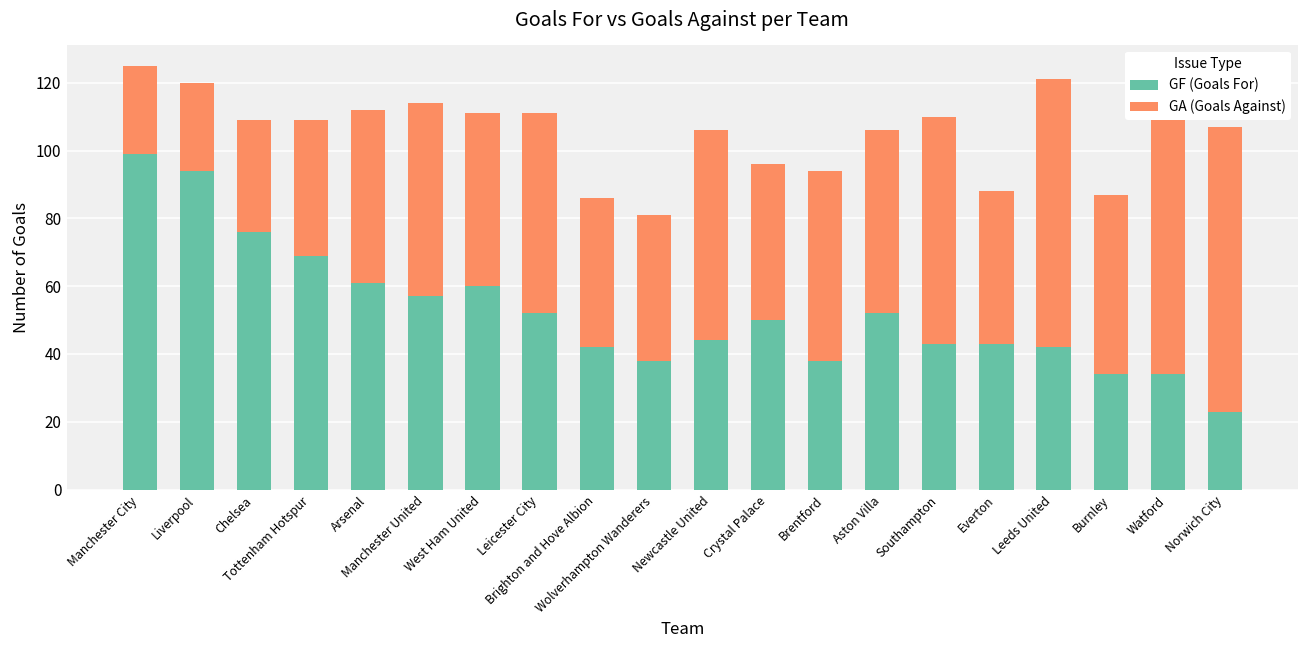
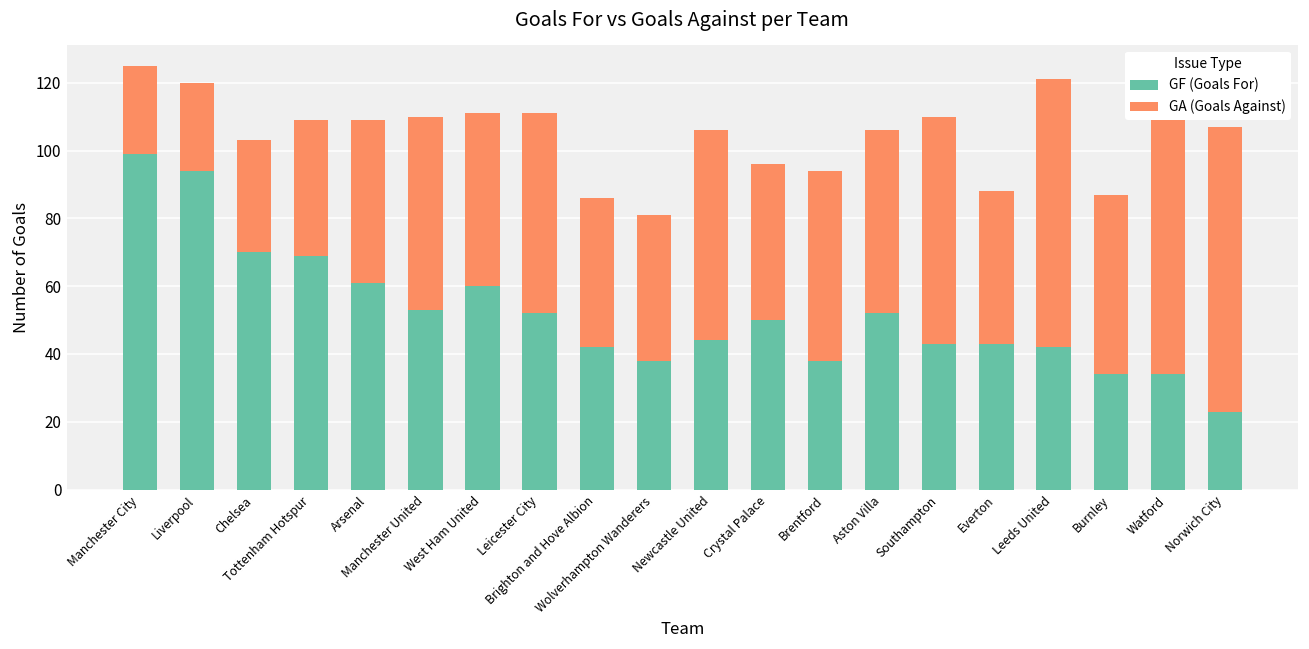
  {
    "GF (Goals For)": {
      "Manchester City": 99,
      "Liverpool": 94,
-     "Chelsea": 76,
+     "Chelsea": 70,
      "Tottenham Hotspur": 69,
      "Arsenal": 61,
-     "Manchester United": 57,
+     "Manchester United": 53,
      "West Ham United": 60,
      "Leicester City": 52,
      "Brighton and Hove Albion": 42,
      "Wolverhampton Wanderers": 38,
      "Newcastle United": 44,
      "Crystal Palace": 50,
      "Brentford": 38,
      "Aston Villa": 52,
      "Southampton": 43,
      "Everton": 43,
      "Leeds United": 42,
      "Burnley": 34,
      "Watford": 34,
      "Norwich City": 23
    },
    "GA (Goals Against)": {
      "Manchester City": 26,
      "Liverpool": 26,
      "Chelsea": 33,
      "Tottenham Hotspur": 40,
-     "Arsenal": 51,
+     "Arsenal": 48,
      "Manchester United": 57,
      "West Ham United": 51,
      "Leicester City": 59,
      "Brighton and Hove Albion": 44,
      "Wolverhampton Wanderers": 43,
      "Newcastle United": 62,
      "Crystal Palace": 46,
      "Brentford": 56,
      "Aston Villa": 54,
      "Southampton": 67,
      "Everton": 45,
      "Leeds United": 79,
      "Burnley": 53,
      "Norwich City": 84
    }
  }
